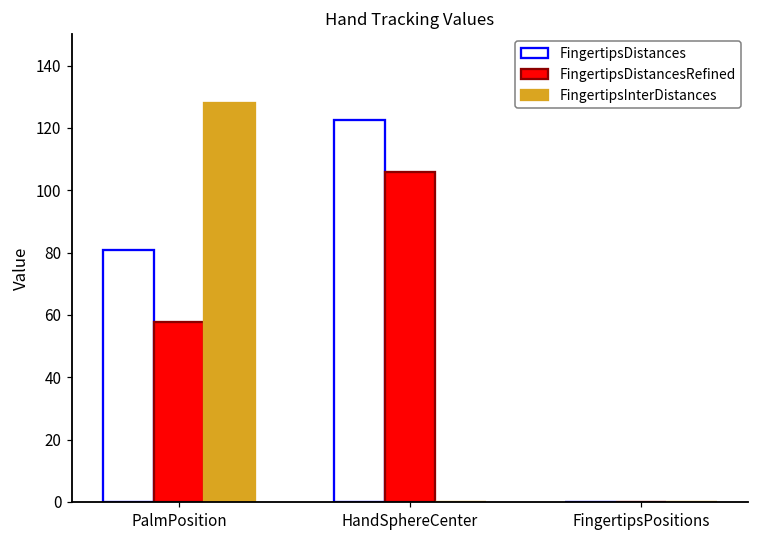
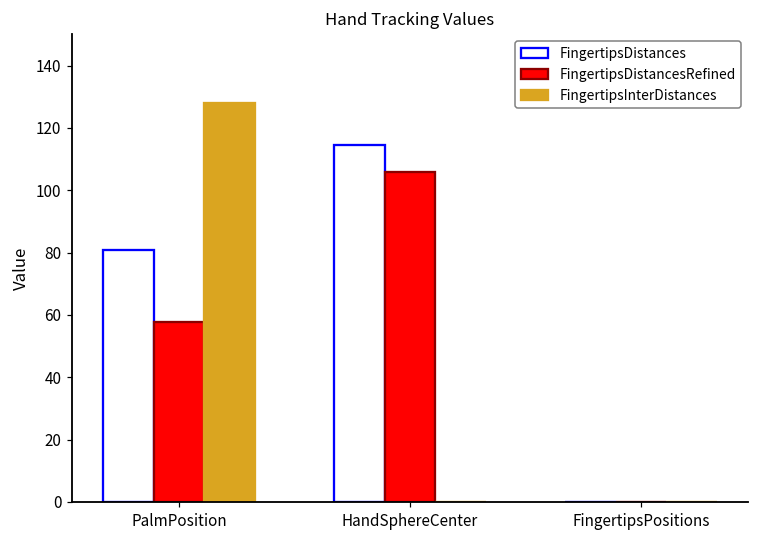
  {
    "FingertipsDistances": {
      "PalmPosition": 81,
-     "HandSphereCenter": 123,
+     "HandSphereCenter": 115,
      "FingertipsPositions": 0
    },
    "FingertipsDistancesRefined": {
      "PalmPosition": 58,
      "HandSphereCenter": 106,
      "FingertipsPositions": 0
    },
    "FingertipsInterDistances": {
      "PalmPosition": 128,
      "HandSphereCenter": 0,
      "FingertipsPositions": 0
    }
  }
